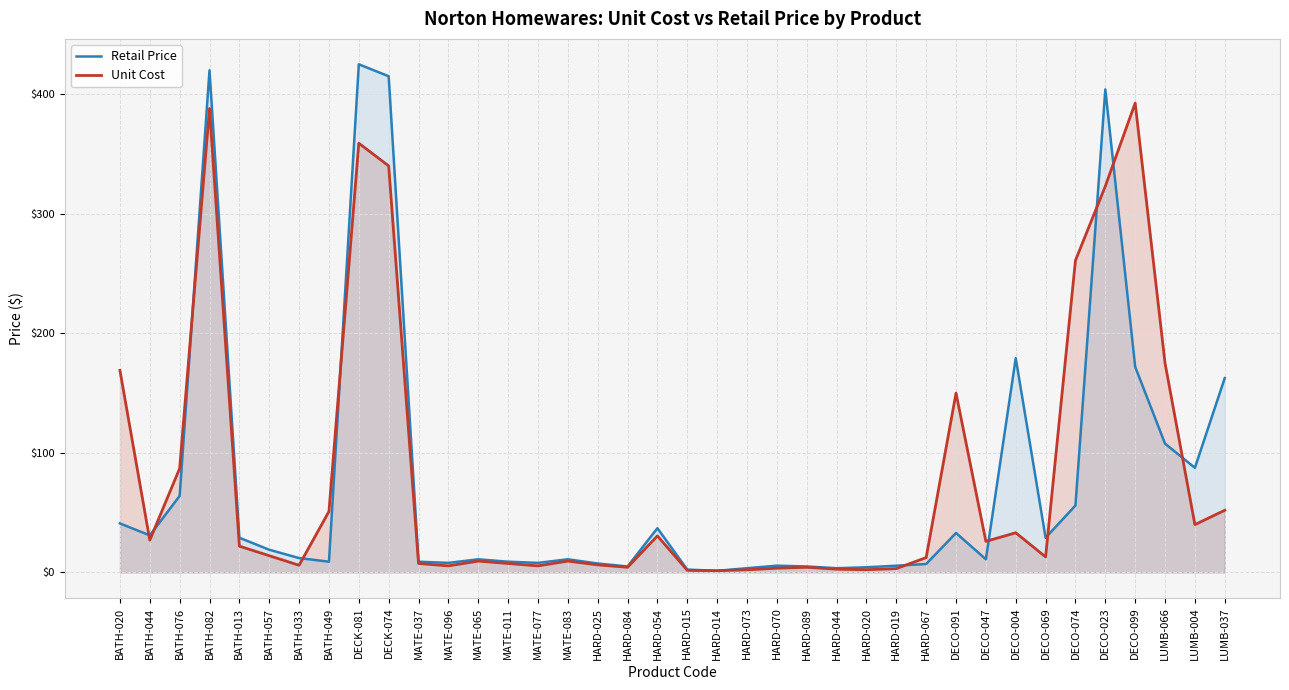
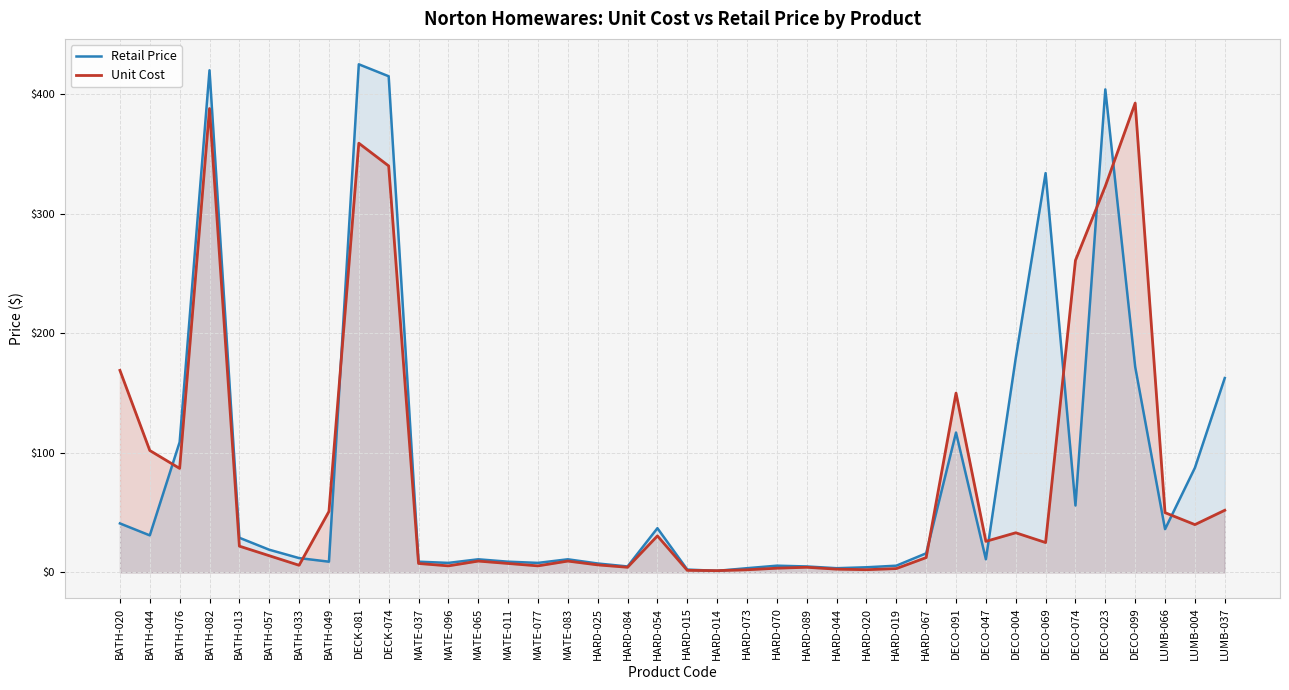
  {
    "Retail Price": {
      "BATH-020": "$41",
      "BATH-044": "$31",
-     "BATH-076": "$64",
+     "BATH-076": "$109",
      "BATH-082": "$420",
      "BATH-013": "$29",
      "BATH-057": "$19",
      "BATH-033": "$12",
      "BATH-049": "$9",
      "DECK-081": "$425",
      "DECK-074": "$415",
      "MATE-096": "$8",
      "MATE-077": "$8",
      "HARD-054": "$37",
      "HARD-019": "$6",
-     "HARD-067": "$7",
-     "DECO-091": "$33",
+     "HARD-067": "$16",
+     "DECO-091": "$117",
      "DECO-047": "$11",
      "DECO-004": "$179",
-     "DECO-069": "$29",
+     "DECO-069": "$334",
      "DECO-074": "$56",
      "DECO-023": "$404",
      "DECO-099": "$172",
-     "LUMB-066": "$108",
+     "LUMB-066": "$36",
      "LUMB-004": "$88",
      "LUMB-037": "$163"
    },
    "Unit Cost": {
      "BATH-020": "$169",
-     "BATH-044": "$27",
+     "BATH-044": "$102",
      "BATH-076": "$87",
      "BATH-082": "$388",
      "BATH-013": "$22",
      "BATH-057": "$14",
      "BATH-033": "$6",
      "BATH-049": "$51",
      "DECK-081": "$359",
      "DECK-074": "$340",
      "MATE-096": "$6",
      "MATE-077": "$6",
      "HARD-054": "$31",
      "HARD-019": "$3",
      "HARD-067": "$12",
      "DECO-091": "$150",
      "DECO-047": "$26",
      "DECO-004": "$33",
-     "DECO-069": "$13",
+     "DECO-069": "$25",
      "DECO-074": "$261",
      "DECO-023": "$323",
      "DECO-099": "$393",
-     "LUMB-066": "$175",
+     "LUMB-066": "$50",
      "LUMB-004": "$40",
      "LUMB-037": "$52"
    }
  }
